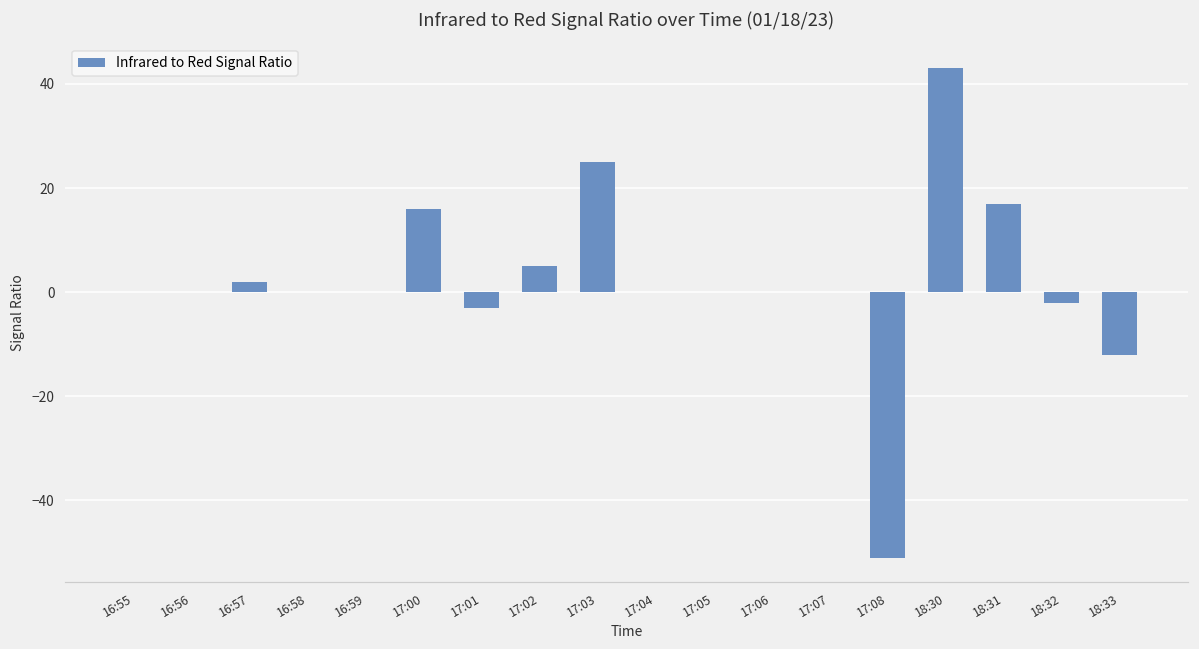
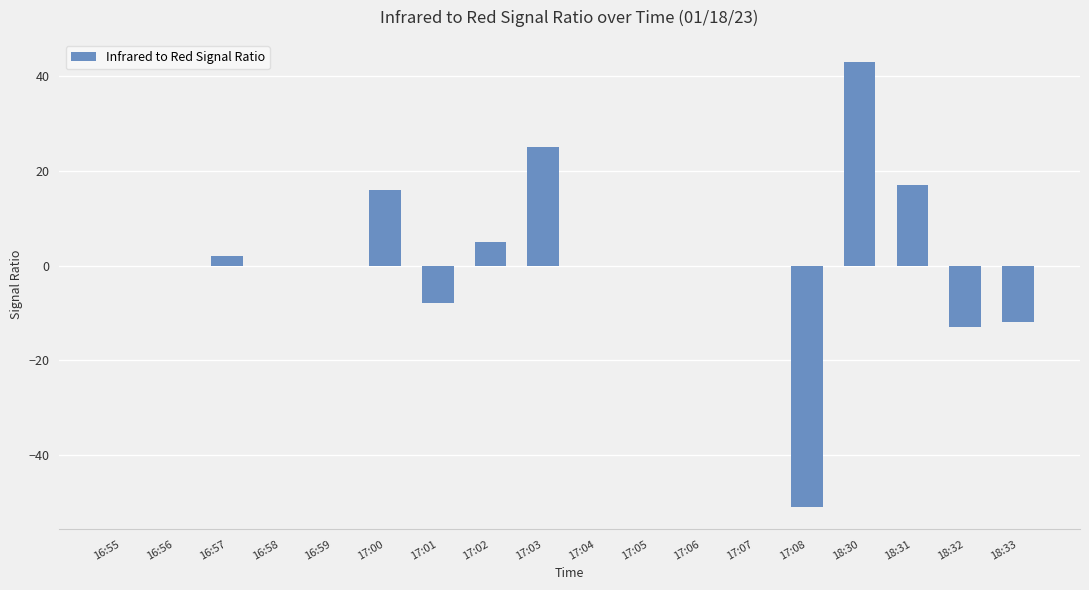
  {
    "16:55": 0,
    "16:56": 0,
    "16:57": 2,
    "16:58": 0,
    "16:59": 0,
    "17:00": 16,
-   "17:01": -3,
+   "17:01": -8,
    "17:02": 5,
    "17:03": 25,
    "17:04": 0,
    "17:05": 0,
    "17:06": 0,
    "17:07": 0,
    "17:08": -51,
    "18:30": 43,
    "18:31": 17,
-   "18:32": -2,
+   "18:32": -13,
    "18:33": -12
  }
